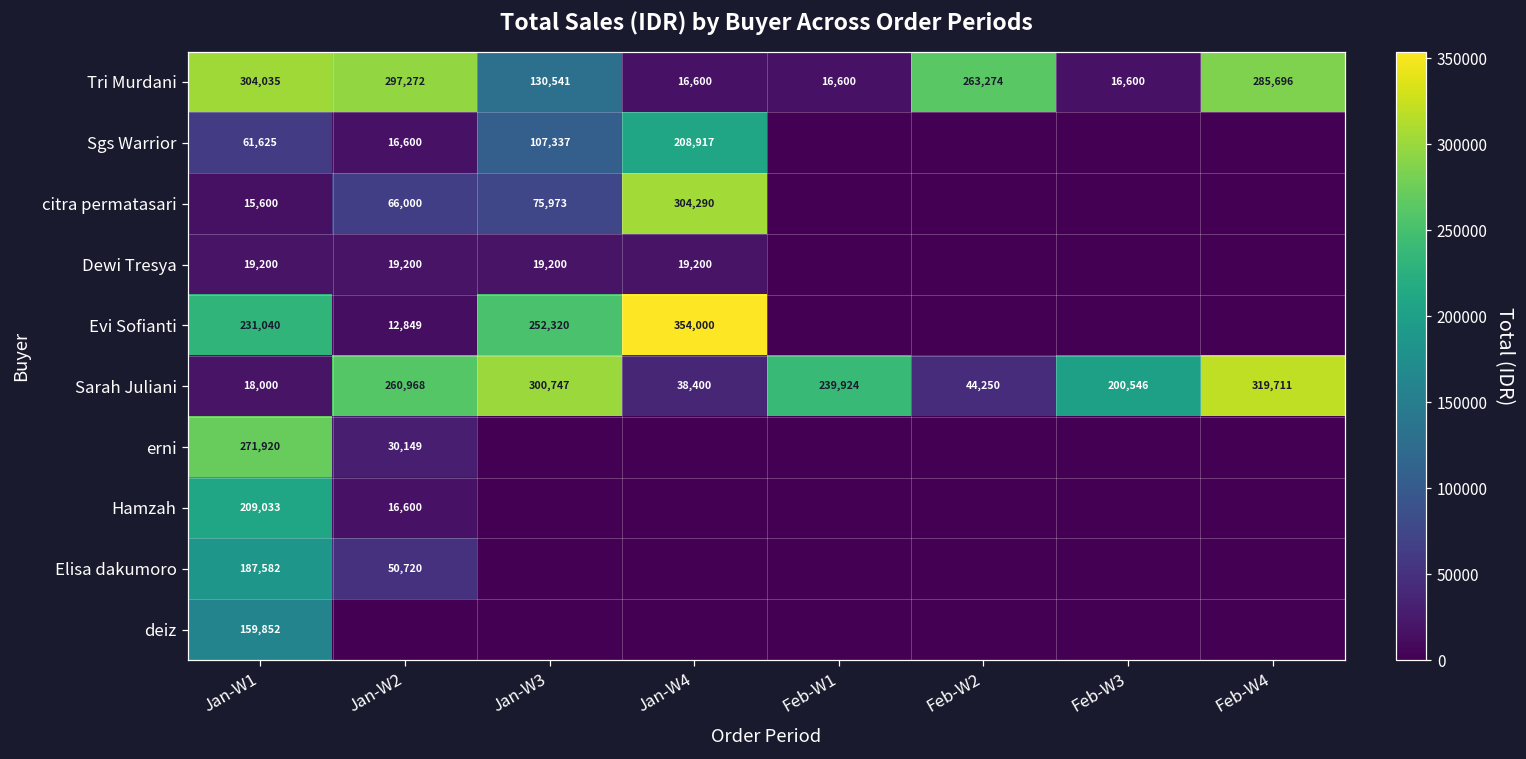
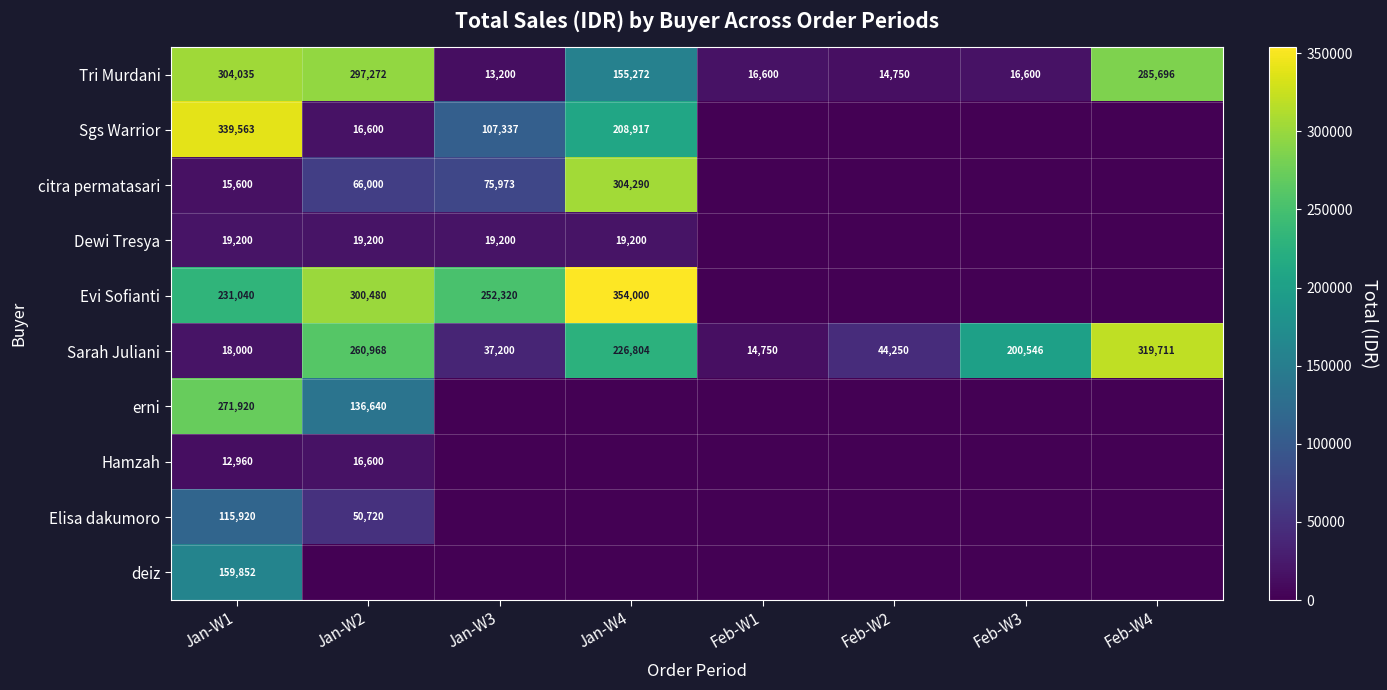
  {
    "Tri Murdani": {
      "Jan-W1": "304,035",
      "Jan-W2": "297,272",
-     "Jan-W3": "130,541",
-     "Jan-W4": "16,600",
+     "Jan-W3": "13,200",
+     "Jan-W4": "155,272",
      "Feb-W1": "16,600",
-     "Feb-W2": "263,274",
+     "Feb-W2": "14,750",
      "Feb-W3": "16,600",
      "Feb-W4": "285,696"
    },
    "Sgs Warrior": {
-     "Jan-W1": "61,625",
+     "Jan-W1": "339,563",
      "Jan-W2": "16,600",
      "Jan-W3": "107,337",
      "Jan-W4": "208,917"
    },
    "citra permatasari": {
      "Jan-W1": "15,600",
      "Jan-W2": "66,000",
      "Jan-W3": "75,973",
      "Jan-W4": "304,290"
    },
    "Dewi Tresya": {
      "Jan-W1": "19,200",
      "Jan-W2": "19,200",
      "Jan-W3": "19,200",
      "Jan-W4": "19,200"
    },
    "Evi Sofianti": {
      "Jan-W1": "231,040",
-     "Jan-W2": "12,849",
+     "Jan-W2": "300,480",
      "Jan-W3": "252,320",
      "Jan-W4": "354,000"
    },
    "Sarah Juliani": {
      "Jan-W1": "18,000",
      "Jan-W2": "260,968",
-     "Jan-W3": "300,747",
-     "Jan-W4": "38,400",
-     "Feb-W1": "239,924",
+     "Jan-W3": "37,200",
+     "Jan-W4": "226,804",
+     "Feb-W1": "14,750",
      "Feb-W2": "44,250",
      "Feb-W3": "200,546",
      "Feb-W4": "319,711"
    },
    "erni": {
      "Jan-W1": "271,920",
-     "Jan-W2": "30,149"
+     "Jan-W2": "136,640"
    },
    "Hamzah": {
-     "Jan-W1": "209,033",
+     "Jan-W1": "12,960",
      "Jan-W2": "16,600"
    },
    "Elisa dakumoro": {
-     "Jan-W1": "187,582",
+     "Jan-W1": "115,920",
      "Jan-W2": "50,720"
    },
    "deiz": {
      "Jan-W1": "159,852"
    }
  }
